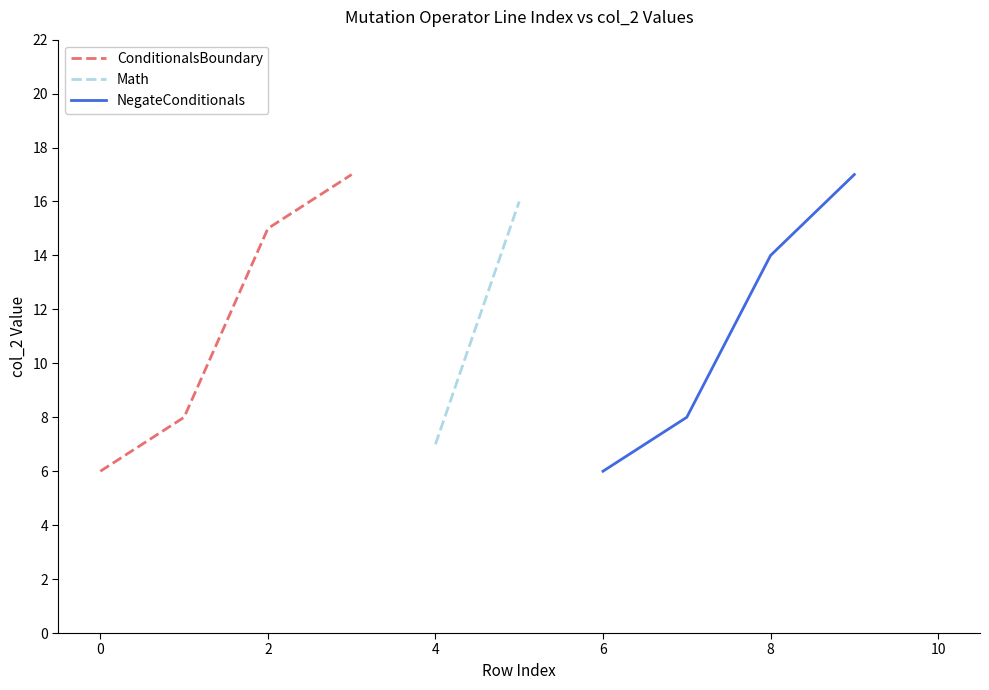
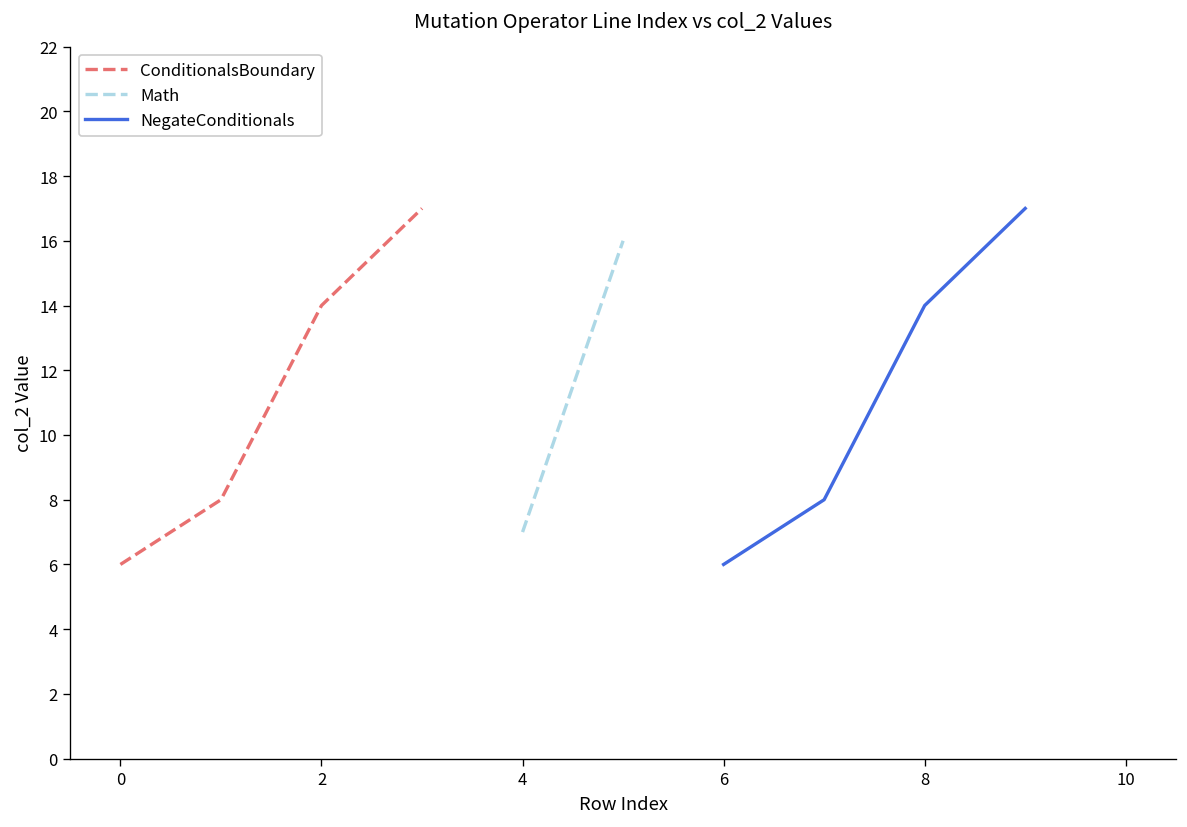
  {
    "ConditionalsBoundary": {
      "0": 6,
-     "2": 15
+     "2": 14
    },
    "Math": {
      "4": 7
    },
    "NegateConditionals": {
      "6": 6,
      "8": 14
    }
  }
